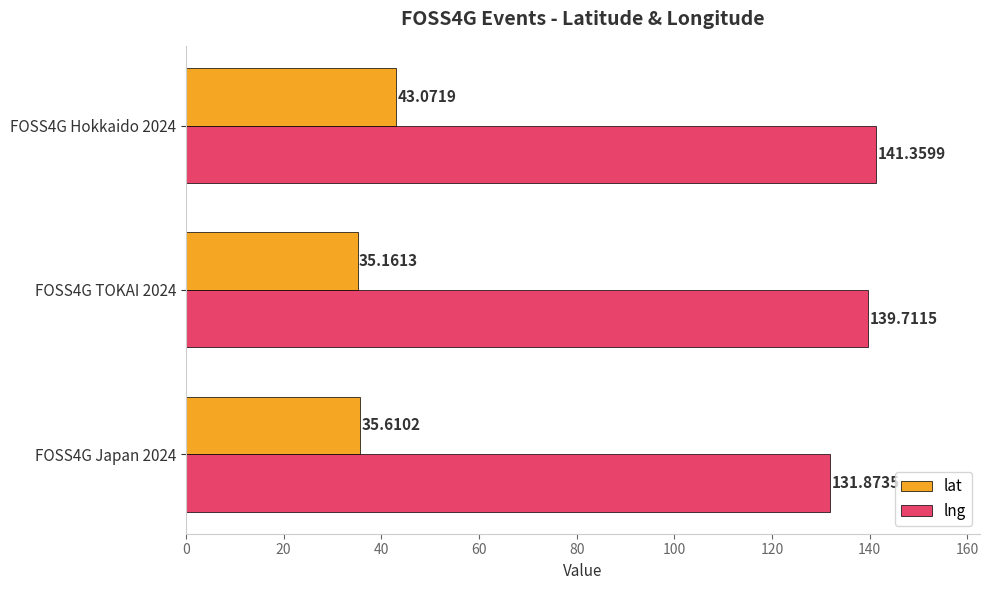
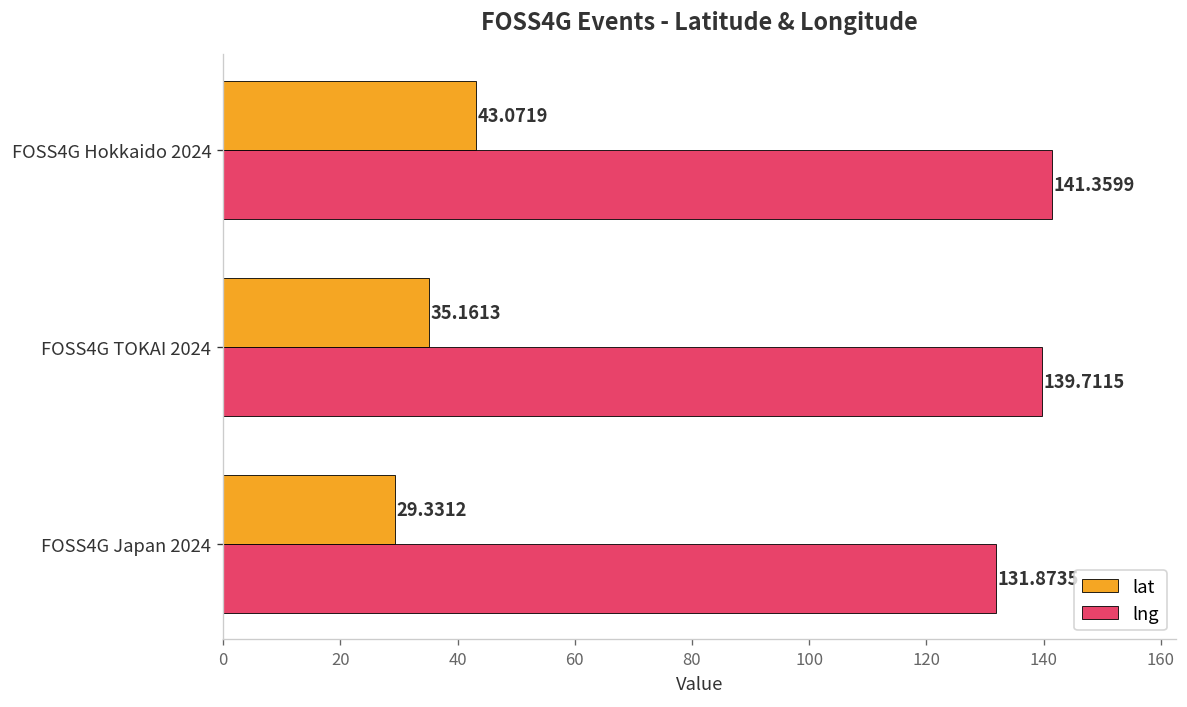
  {
    "lat": {
      "FOSS4G Hokkaido 2024": 43.0719,
      "FOSS4G TOKAI 2024": 35.1613,
-     "FOSS4G Japan 2024": 35.6102
+     "FOSS4G Japan 2024": 29.3312
    },
    "lng": {
      "FOSS4G Hokkaido 2024": 141.3599,
      "FOSS4G TOKAI 2024": 139.7115
    }
  }
